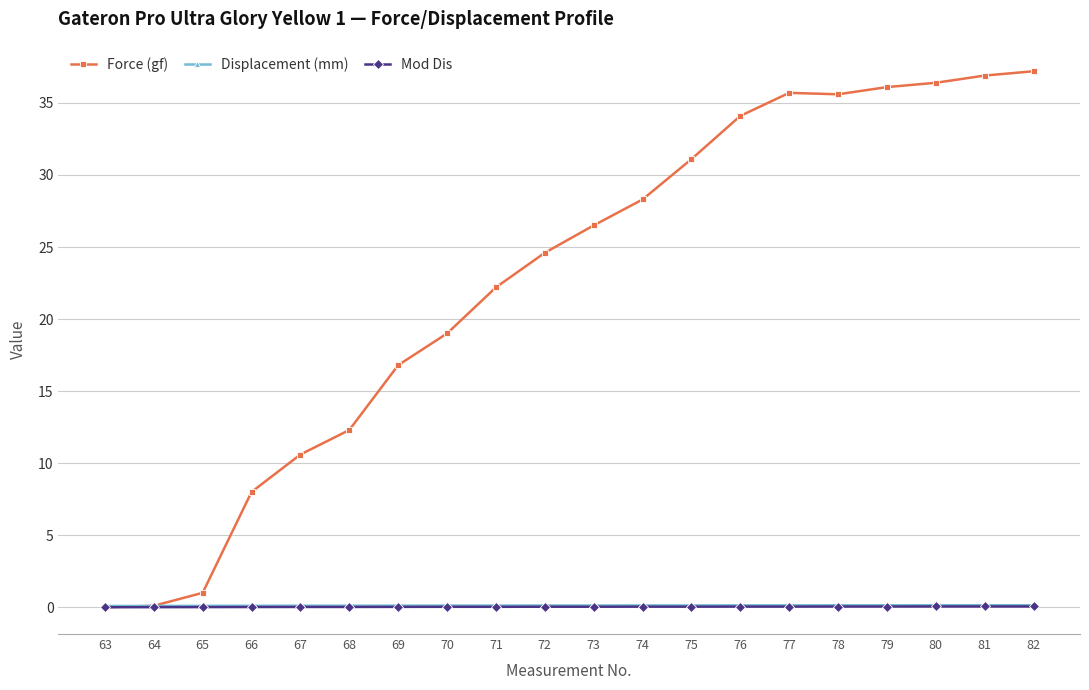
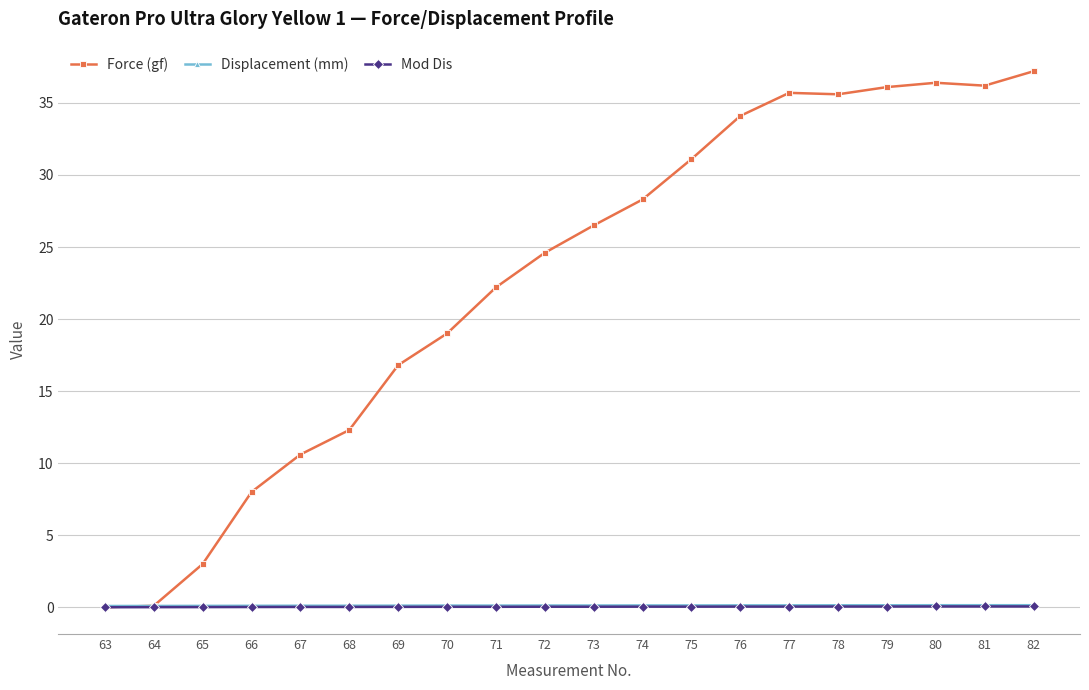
  {
    "Force (gf)": {
-     "65": 1,
+     "65": 3,
      "66": 8.0,
      "67": 10.6,
      "68": 12.3,
      "69": 16.8,
      "70": 19.0,
      "71": 22.2,
      "72": 24.6,
      "73": 26.5,
      "74": 28.3,
      "75": 31.1,
      "76": 34.1,
      "77": 35.7,
      "78": 35.6,
      "79": 36.1,
      "80": 36.4,
-     "81": 36.9,
+     "81": 36.2,
      "82": 37.2
    }
  }
